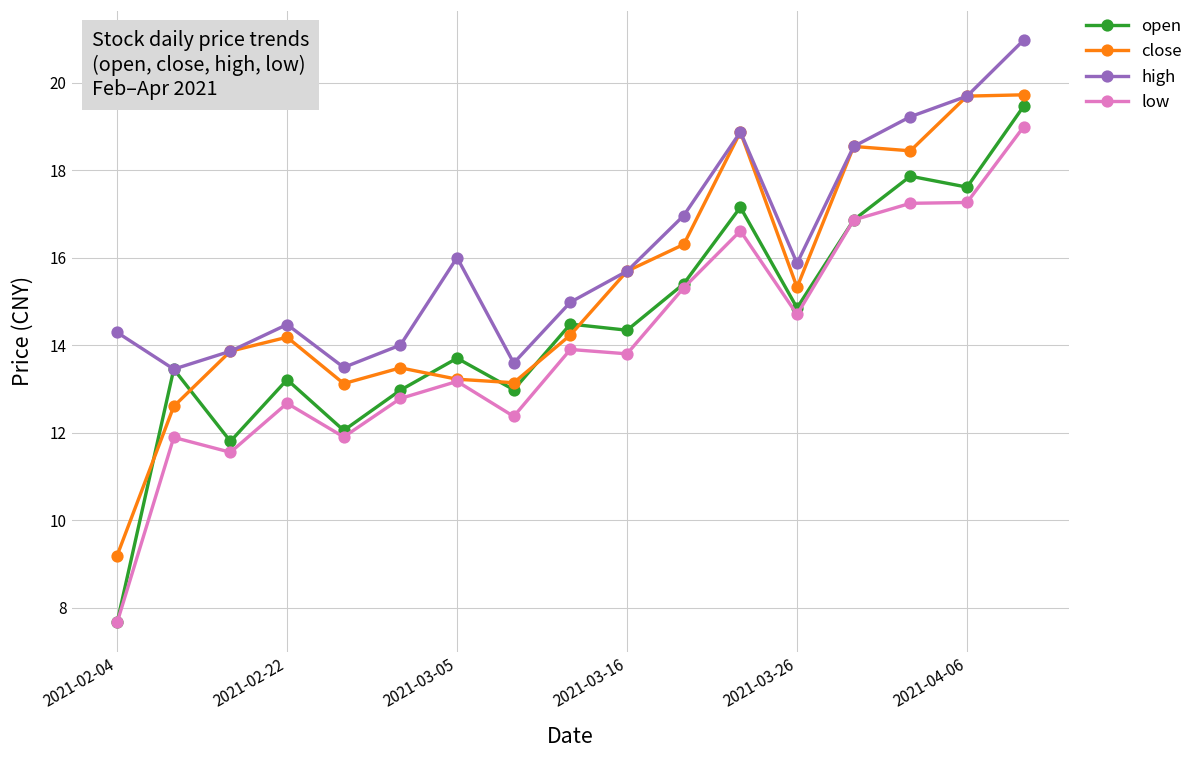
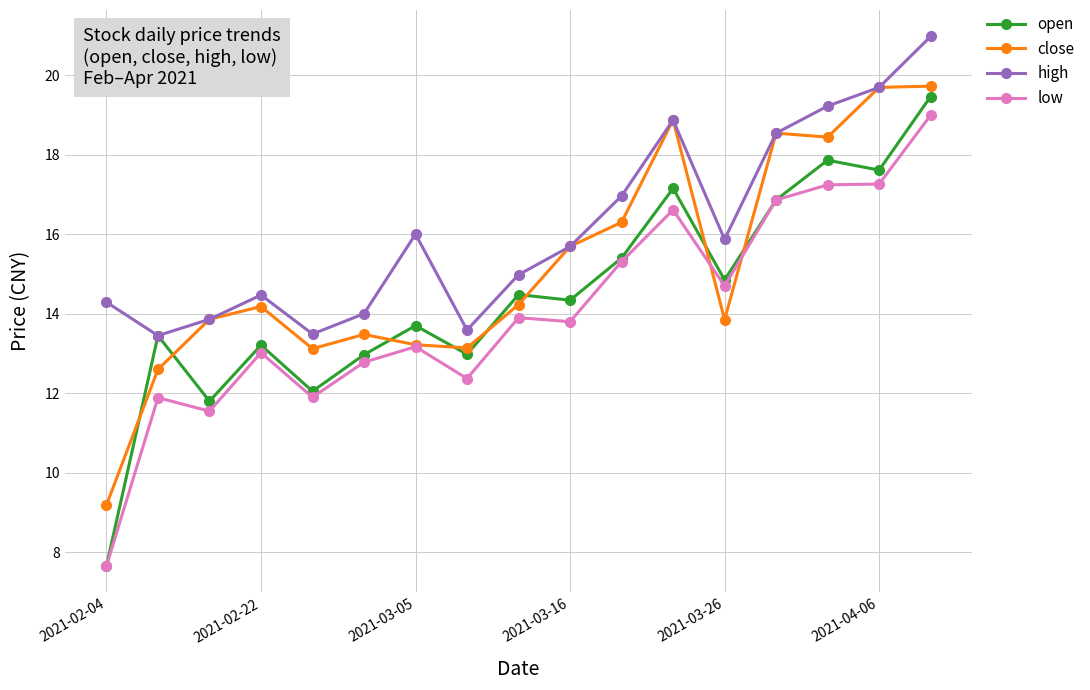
  {
    "open": {
      "2021-02-22": 13.2,
      "2021-03-05": 13.7,
      "2021-03-16": 14.3,
      "2021-03-26": 14.9,
      "2021-04-06": 17.6
    },
    "close": {
      "2021-02-04": 9.2,
      "2021-02-22": 14.2,
-     "2021-03-26": 15.3
+     "2021-03-26": 13.9
    },
    "high": {
      "2021-02-04": 14.3,
      "2021-02-22": 14.5,
      "2021-03-05": 16.0,
      "2021-03-26": 15.9
    },
    "low": {
-     "2021-02-22": 12.7,
+     "2021-02-22": 13.0,
      "2021-03-16": 13.8,
      "2021-03-26": 14.7,
      "2021-04-06": 17.3
    }
  }
